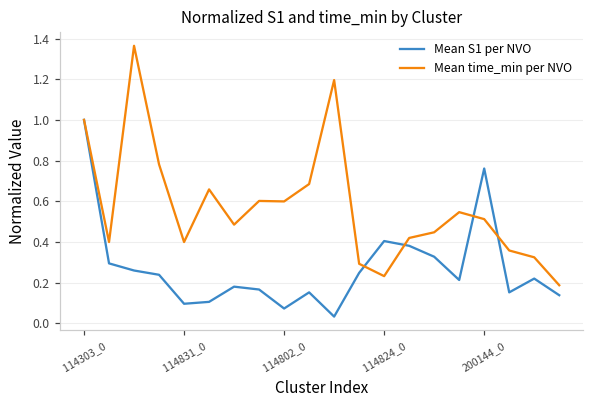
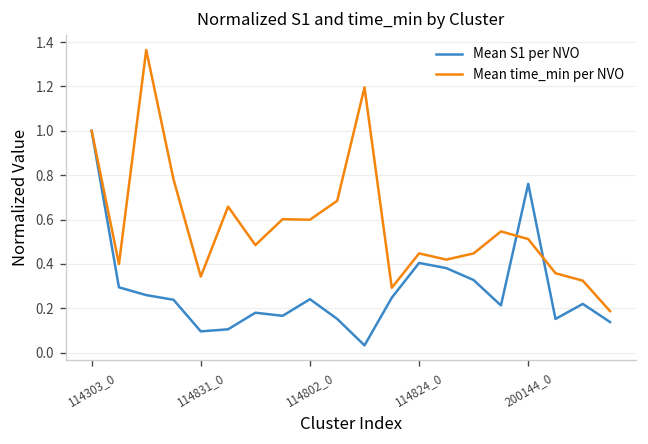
  {
    "Mean S1 per NVO": {
      "114831_0": 0.10,
-     "114802_0": 0.07,
+     "114802_0": 0.24,
      "114824_0": 0.40,
      "200144_0": 0.76
    },
    "Mean time_min per NVO": {
-     "114831_0": 0.40,
+     "114831_0": 0.34,
      "114802_0": 0.60,
-     "114824_0": 0.23,
+     "114824_0": 0.45,
      "200144_0": 0.51
    }
  }
